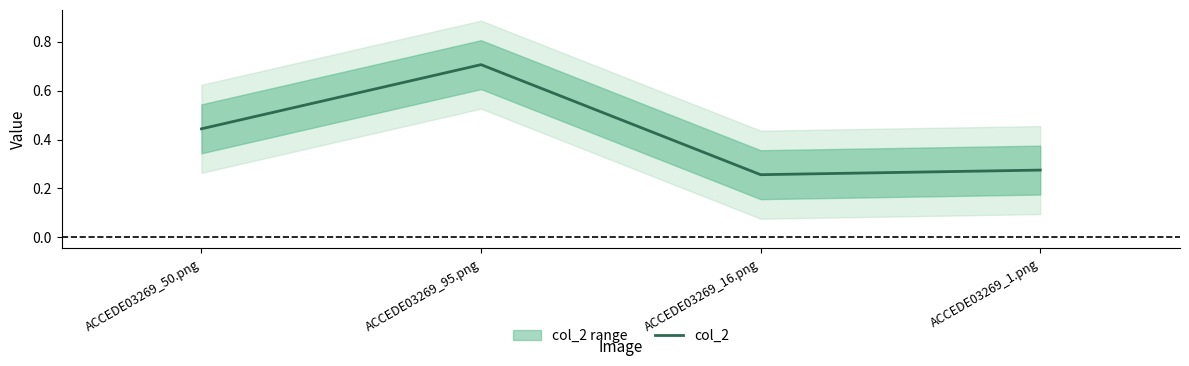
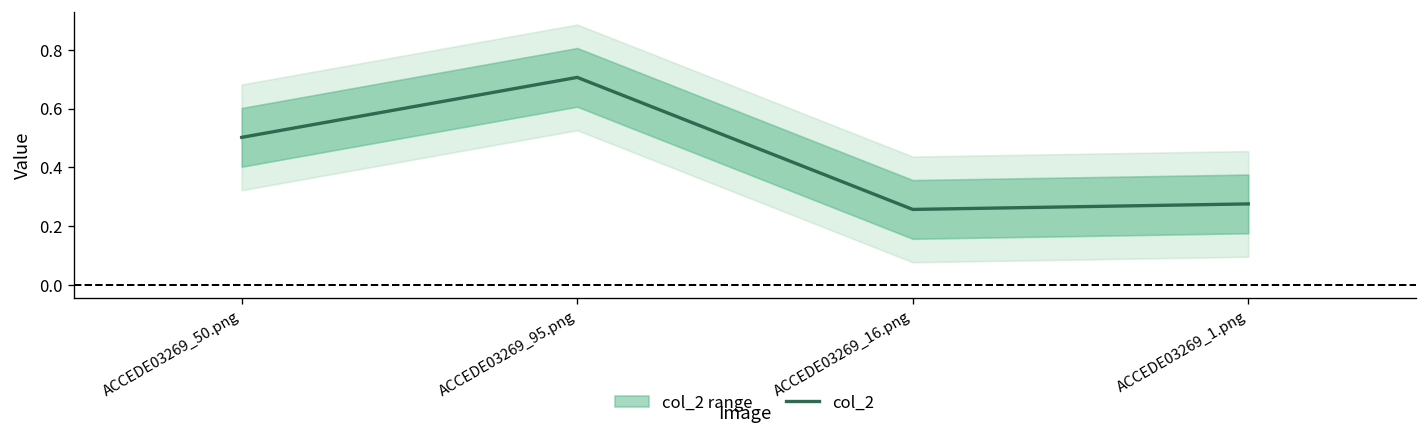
  {
    "col_2": {
-     "ACCEDE03269_50.png": 0.44,
+     "ACCEDE03269_50.png": 0.50,
      "ACCEDE03269_95.png": 0.71,
      "ACCEDE03269_16.png": 0.26,
      "ACCEDE03269_1.png": 0.27
    }
  }
